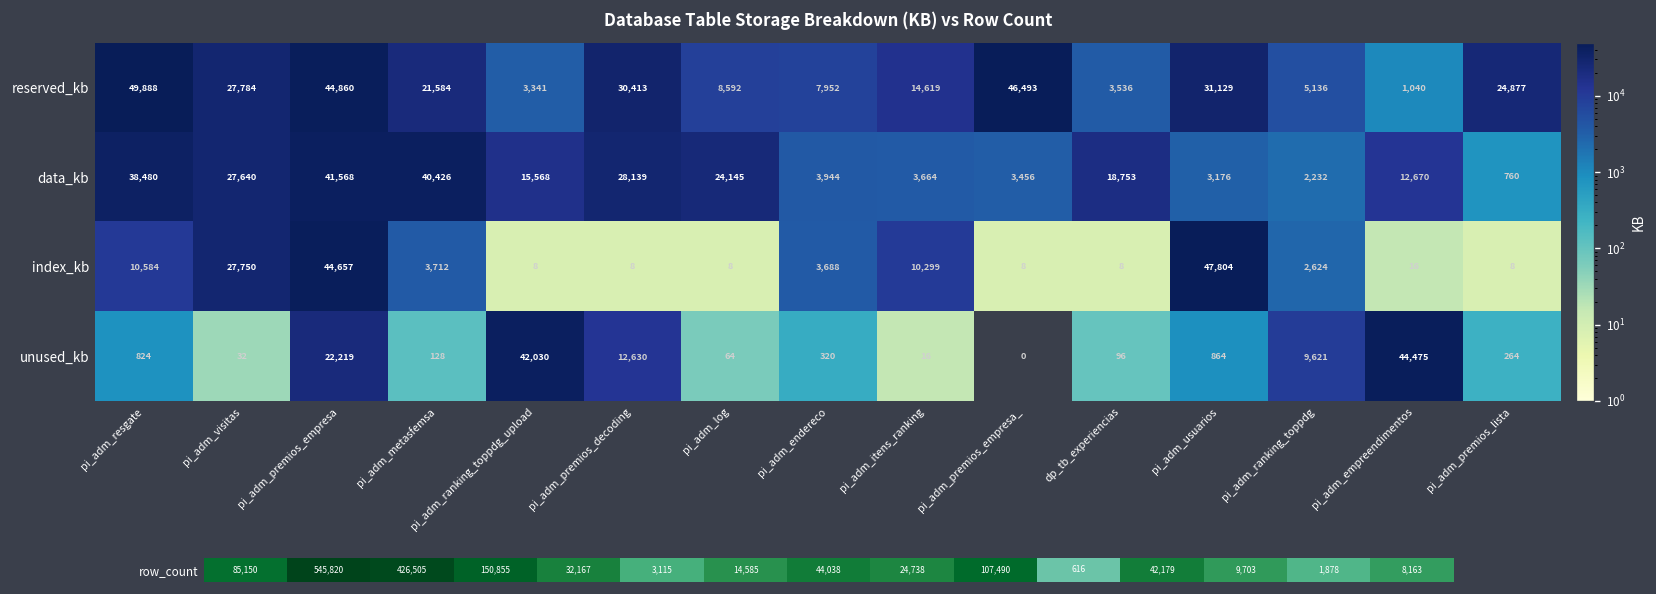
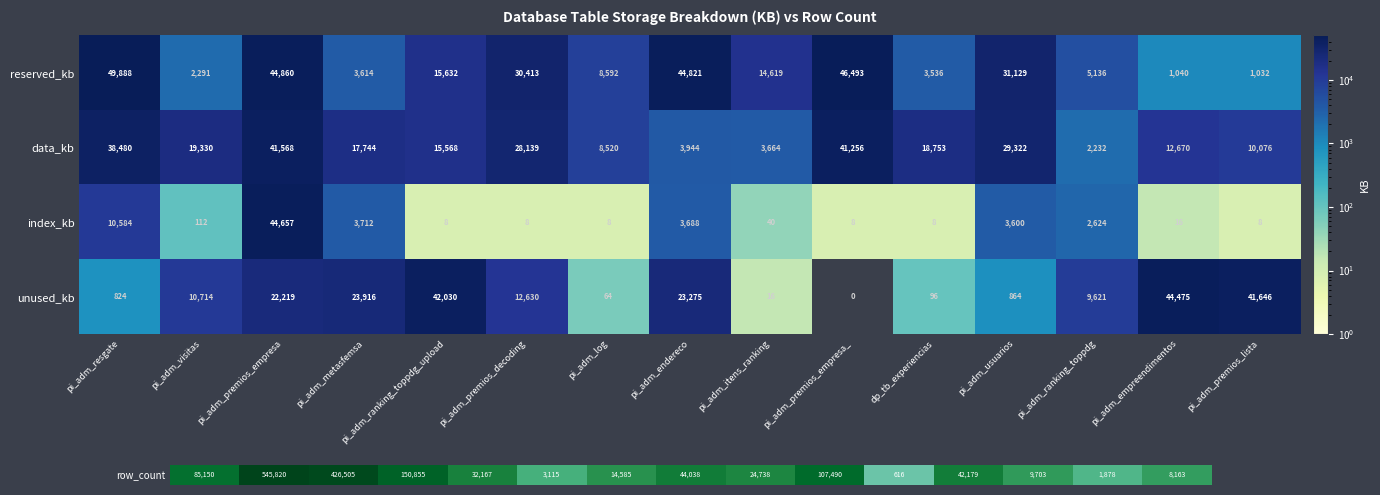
  {
    "Database Table Storage Breakdown (KB) vs Row Count": {
      "reserved_kb": {
        "pi_adm_resgate": "49,888",
-       "pi_adm_visitas": "27,784",
+       "pi_adm_visitas": "2,291",
        "pi_adm_premios_empresa": "44,860",
-       "pi_adm_metasfemsa": "21,584",
-       "pi_adm_ranking_toppdg_upload": "3,341",
+       "pi_adm_metasfemsa": "3,614",
+       "pi_adm_ranking_toppdg_upload": "15,632",
        "pi_adm_premios_decoding": "30,413",
        "pi_adm_log": "8,592",
-       "pi_adm_endereco": "7,952",
+       "pi_adm_endereco": "44,821",
        "pi_adm_itens_ranking": "14,619",
        "pi_adm_premios_empresa_": "46,493",
        "dp_tb_experiencias": "3,536",
        "pi_adm_usuarios": "31,129",
        "pi_adm_ranking_toppdg": "5,136",
        "pi_adm_empreendimentos": "1,040",
-       "pi_adm_premios_lista": "24,877"
+       "pi_adm_premios_lista": "1,032"
      },
      "data_kb": {
        "pi_adm_resgate": "38,480",
-       "pi_adm_visitas": "27,640",
+       "pi_adm_visitas": "19,330",
        "pi_adm_premios_empresa": "41,568",
-       "pi_adm_metasfemsa": "40,426",
+       "pi_adm_metasfemsa": "17,744",
        "pi_adm_ranking_toppdg_upload": "15,568",
        "pi_adm_premios_decoding": "28,139",
-       "pi_adm_log": "24,145",
+       "pi_adm_log": "8,520",
        "pi_adm_endereco": "3,944",
        "pi_adm_itens_ranking": "3,664",
-       "pi_adm_premios_empresa_": "3,456",
+       "pi_adm_premios_empresa_": "41,256",
        "dp_tb_experiencias": "18,753",
-       "pi_adm_usuarios": "3,176",
+       "pi_adm_usuarios": "29,322",
        "pi_adm_ranking_toppdg": "2,232",
        "pi_adm_empreendimentos": "12,670",
-       "pi_adm_premios_lista": "760"
+       "pi_adm_premios_lista": "10,076"
      },
      "index_kb": {
        "pi_adm_resgate": "10,584",
-       "pi_adm_visitas": "27,750",
+       "pi_adm_visitas": "112",
        "pi_adm_premios_empresa": "44,657",
        "pi_adm_metasfemsa": "3,712",
        "pi_adm_endereco": "3,688",
-       "pi_adm_itens_ranking": "10,299",
-       "pi_adm_usuarios": "47,804",
+       "pi_adm_itens_ranking": "40",
+       "pi_adm_usuarios": "3,600",
        "pi_adm_ranking_toppdg": "2,624"
      },
      "unused_kb": {
        "pi_adm_resgate": "824",
-       "pi_adm_visitas": "32",
+       "pi_adm_visitas": "10,714",
        "pi_adm_premios_empresa": "22,219",
-       "pi_adm_metasfemsa": "128",
+       "pi_adm_metasfemsa": "23,916",
        "pi_adm_ranking_toppdg_upload": "42,030",
        "pi_adm_premios_decoding": "12,630",
        "pi_adm_log": "64",
-       "pi_adm_endereco": "320",
+       "pi_adm_endereco": "23,275",
        "pi_adm_premios_empresa_": "0",
        "dp_tb_experiencias": "96",
        "pi_adm_usuarios": "864",
        "pi_adm_ranking_toppdg": "9,621",
        "pi_adm_empreendimentos": "44,475",
-       "pi_adm_premios_lista": "264"
+       "pi_adm_premios_lista": "41,646"
      }
    }
  }
